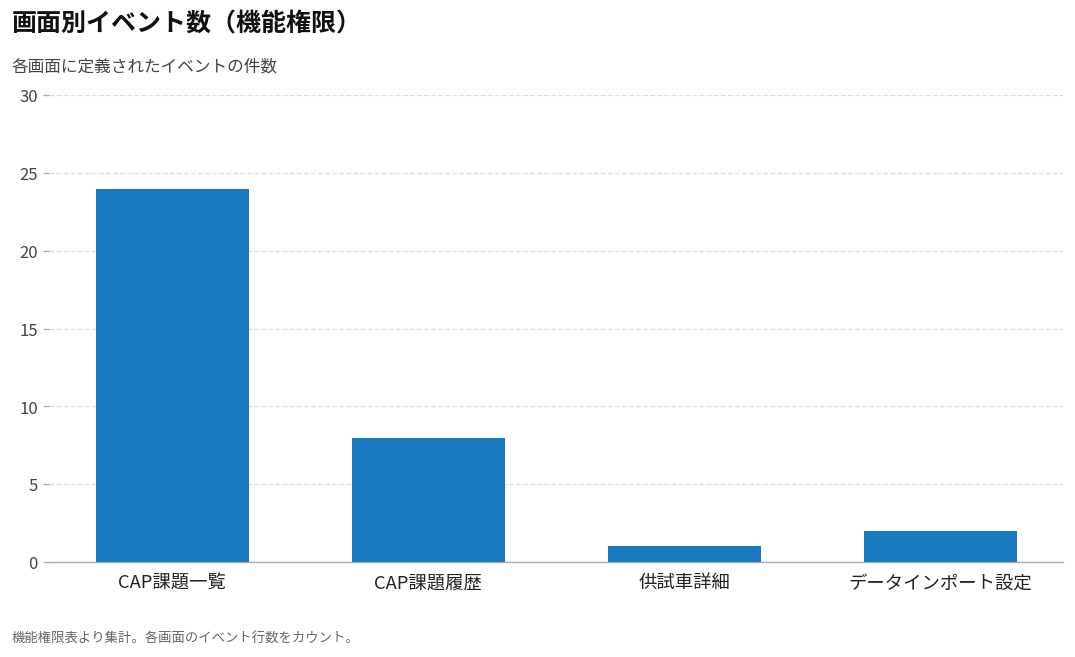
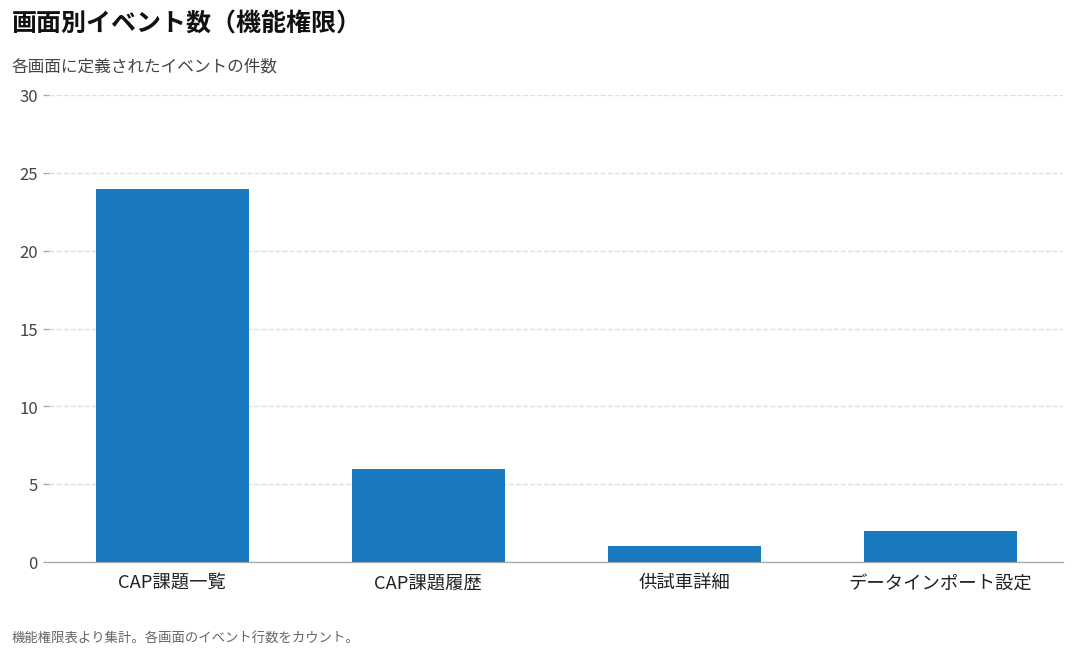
  {
    "CAP課題一覧": 24,
-   "CAP課題履歴": 8,
+   "CAP課題履歴": 6,
    "供試車詳細": 1,
    "データインポート設定": 2
  }
